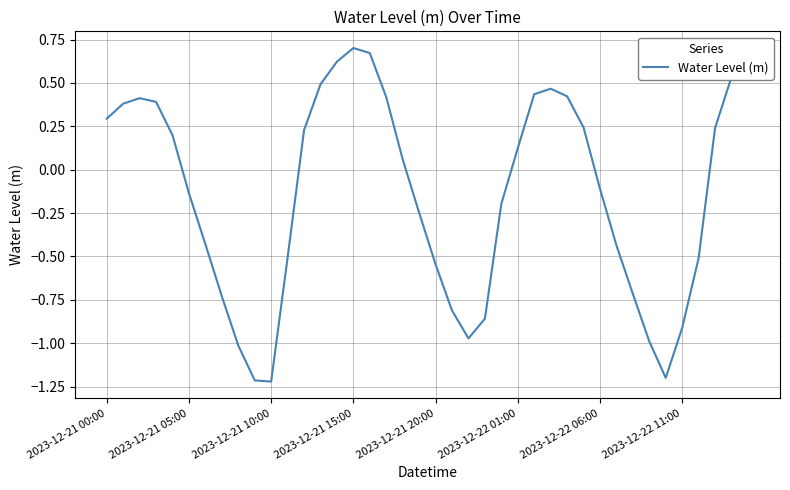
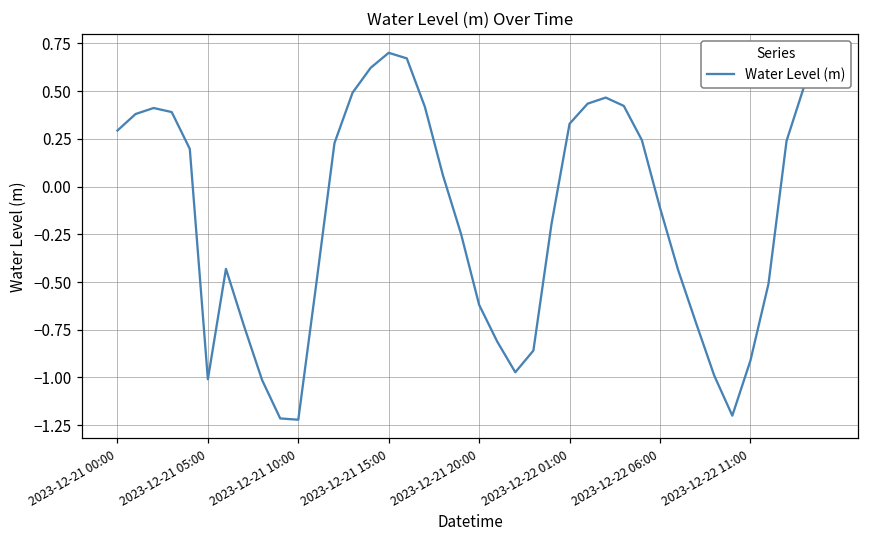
  {
    "2023-12-21 00:00": 0.29,
-   "2023-12-21 05:00": -0.14,
+   "2023-12-21 05:00": -1.01,
    "2023-12-21 10:00": -1.22,
    "2023-12-21 15:00": 0.70,
-   "2023-12-21 20:00": -0.55,
-   "2023-12-22 01:00": 0.12,
+   "2023-12-21 20:00": -0.62,
+   "2023-12-22 01:00": 0.33,
    "2023-12-22 06:00": -0.11,
    "2023-12-22 11:00": -0.91
  }
